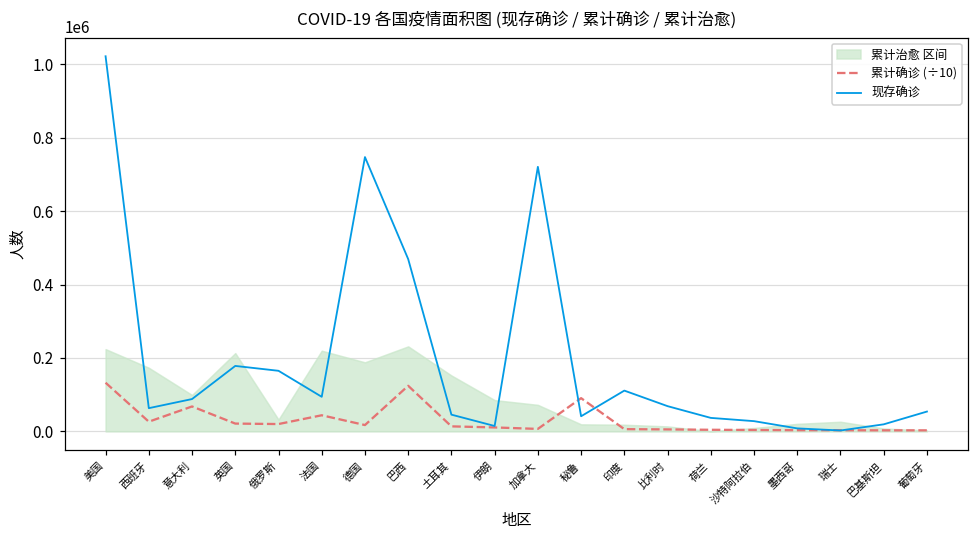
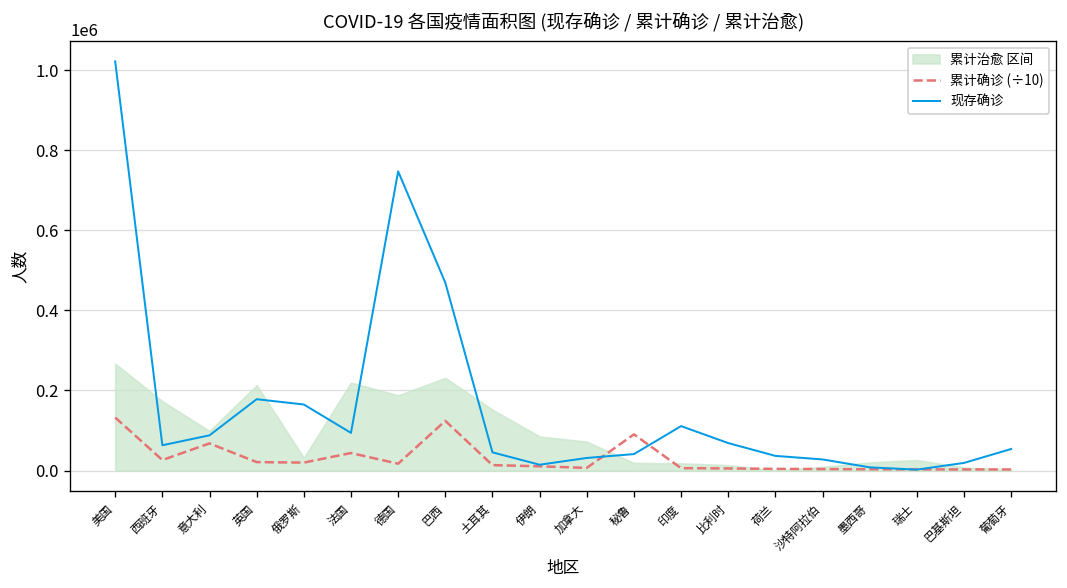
  {
    "累计治愈 区间": {
-     "美国": 220000,
+     "美国": 270000,
      "西班牙": 170000,
      "意大利": 100000,
      "英国": 210000,
      "俄罗斯": 30000,
      "法国": 220000,
      "德国": 190000,
      "巴西": 230000,
      "土耳其": 150000,
      "伊朗": 90000,
      "加拿大": 70000,
      "秘鲁": 20000,
      "印度": 20000,
      "比利时": 10000,
      "墨西哥": 20000,
      "瑞士": 30000
    },
    "累计确诊 (÷10)": {
      "美国": 130000,
      "西班牙": 30000,
      "意大利": 70000,
      "英国": 20000,
      "俄罗斯": 20000,
      "法国": 40000,
      "德国": 20000,
      "巴西": 120000,
      "土耳其": 10000,
      "加拿大": 10000,
      "秘鲁": 90000,
      "印度": 10000,
      "比利时": 10000
    },
    "现存确诊": {
      "美国": 1020000,
      "西班牙": 60000,
      "意大利": 90000,
      "英国": 180000,
      "俄罗斯": 160000,
      "法国": 90000,
      "德国": 750000,
      "巴西": 470000,
      "土耳其": 50000,
-     "加拿大": 720000,
+     "加拿大": 30000,
      "秘鲁": 40000,
      "印度": 110000,
      "比利时": 70000,
      "荷兰": 40000,
      "沙特阿拉伯": 30000,
      "巴基斯坦": 20000,
      "葡萄牙": 50000
    }
  }
